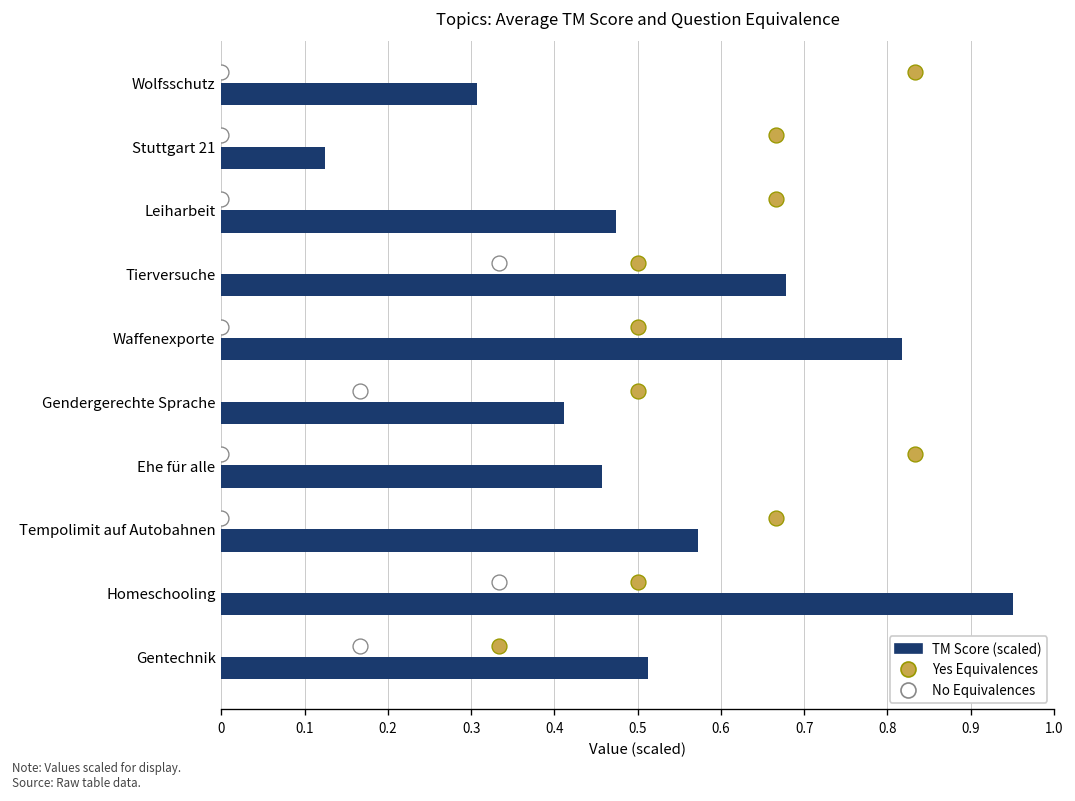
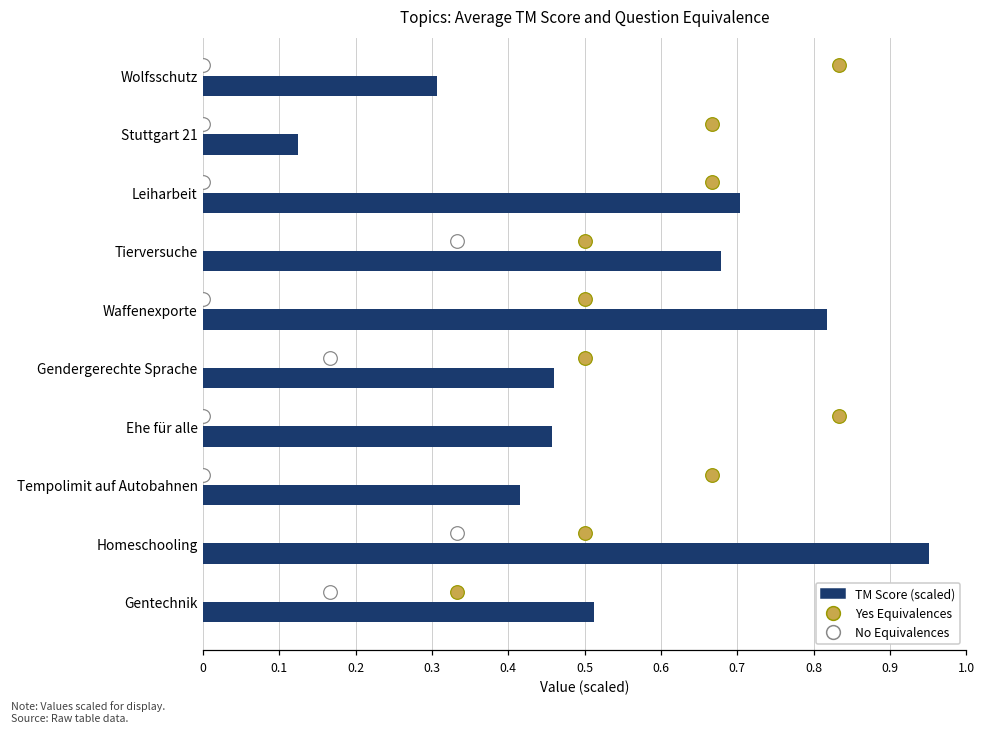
  {
    "TM Score (scaled)": {
      "Wolfsschutz": 0.31,
      "Stuttgart 21": 0.12,
-     "Leiharbeit": 0.47,
+     "Leiharbeit": 0.70,
      "Tierversuche": 0.68,
      "Waffenexporte": 0.82,
-     "Gendergerechte Sprache": 0.41,
+     "Gendergerechte Sprache": 0.46,
      "Ehe für alle": 0.46,
-     "Tempolimit auf Autobahnen": 0.57,
+     "Tempolimit auf Autobahnen": 0.42,
      "Homeschooling": 0.95,
      "Gentechnik": 0.51
    }
  }
